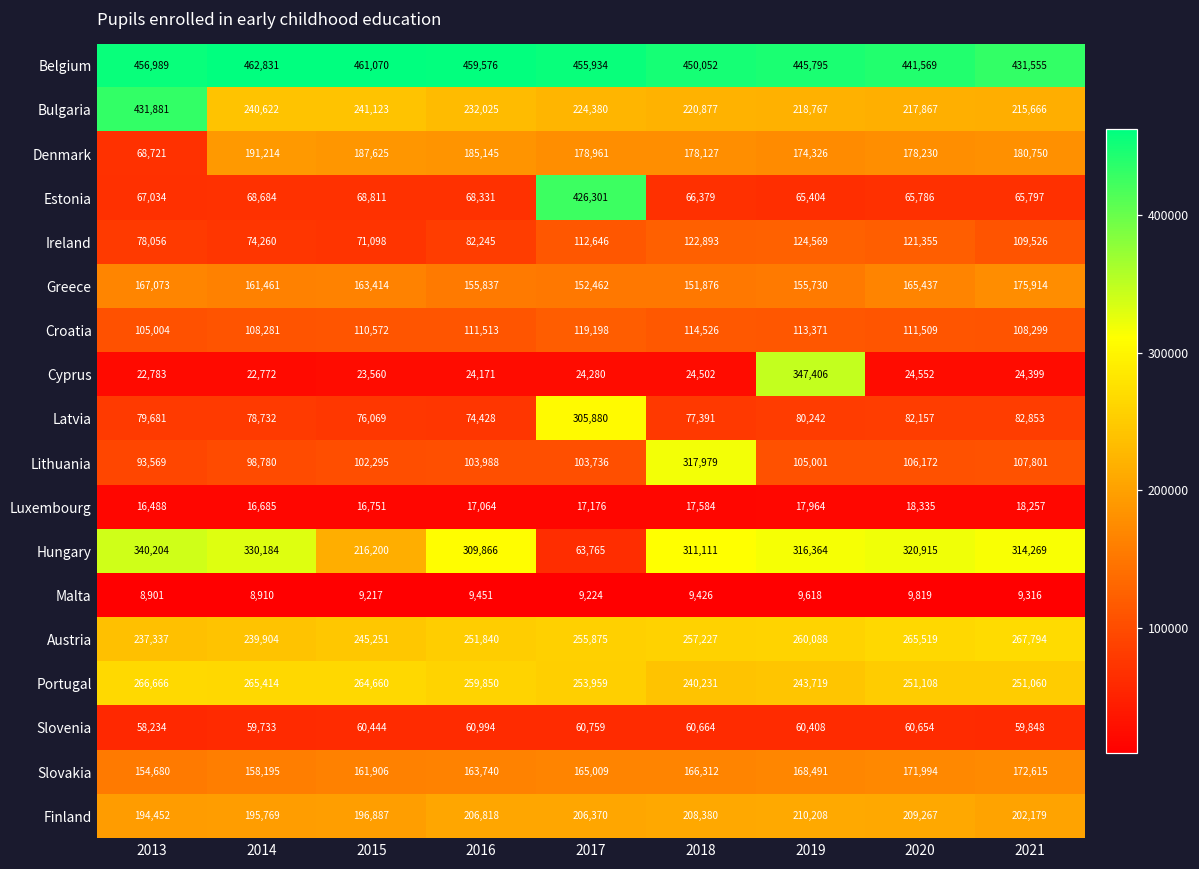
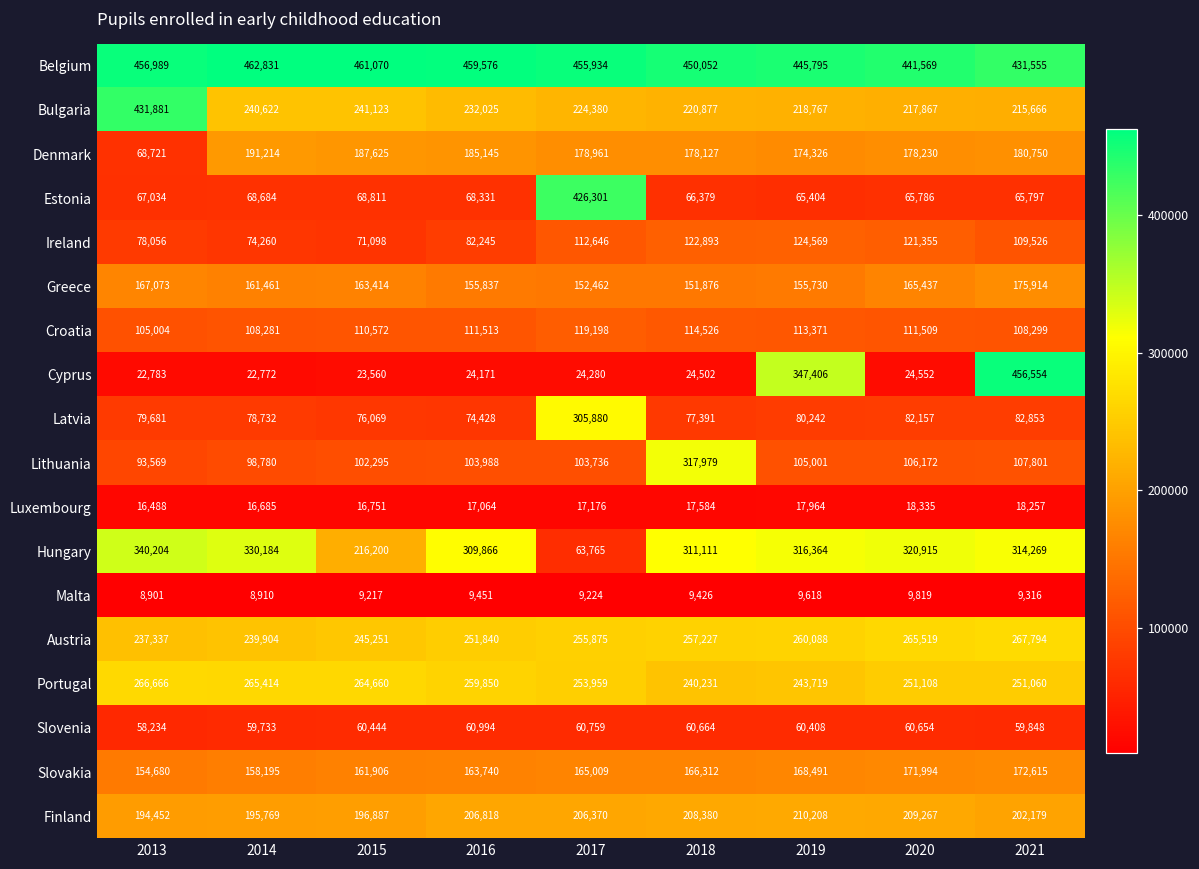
  {
    "Belgium": {
      "2013": "456,989",
      "2014": "462,831",
      "2015": "461,070",
      "2016": "459,576",
      "2017": "455,934",
      "2018": "450,052",
      "2019": "445,795",
      "2020": "441,569",
      "2021": "431,555"
    },
    "Bulgaria": {
      "2013": "431,881",
      "2014": "240,622",
      "2015": "241,123",
      "2016": "232,025",
      "2017": "224,380",
      "2018": "220,877",
      "2019": "218,767",
      "2020": "217,867",
      "2021": "215,666"
    },
    "Denmark": {
      "2013": "68,721",
      "2014": "191,214",
      "2015": "187,625",
      "2016": "185,145",
      "2017": "178,961",
      "2018": "178,127",
      "2019": "174,326",
      "2020": "178,230",
      "2021": "180,750"
    },
    "Estonia": {
      "2013": "67,034",
      "2014": "68,684",
      "2015": "68,811",
      "2016": "68,331",
      "2017": "426,301",
      "2018": "66,379",
      "2019": "65,404",
      "2020": "65,786",
      "2021": "65,797"
    },
    "Ireland": {
      "2013": "78,056",
      "2014": "74,260",
      "2015": "71,098",
      "2016": "82,245",
      "2017": "112,646",
      "2018": "122,893",
      "2019": "124,569",
      "2020": "121,355",
      "2021": "109,526"
    },
    "Greece": {
      "2013": "167,073",
      "2014": "161,461",
      "2015": "163,414",
      "2016": "155,837",
      "2017": "152,462",
      "2018": "151,876",
      "2019": "155,730",
      "2020": "165,437",
      "2021": "175,914"
    },
    "Croatia": {
      "2013": "105,004",
      "2014": "108,281",
      "2015": "110,572",
      "2016": "111,513",
      "2017": "119,198",
      "2018": "114,526",
      "2019": "113,371",
      "2020": "111,509",
      "2021": "108,299"
    },
    "Cyprus": {
      "2013": "22,783",
      "2014": "22,772",
      "2015": "23,560",
      "2016": "24,171",
      "2017": "24,280",
      "2018": "24,502",
      "2019": "347,406",
      "2020": "24,552",
-     "2021": "24,399"
+     "2021": "456,554"
    },
    "Latvia": {
      "2013": "79,681",
      "2014": "78,732",
      "2015": "76,069",
      "2016": "74,428",
      "2017": "305,880",
      "2018": "77,391",
      "2019": "80,242",
      "2020": "82,157",
      "2021": "82,853"
    },
    "Lithuania": {
      "2013": "93,569",
      "2014": "98,780",
      "2015": "102,295",
      "2016": "103,988",
      "2017": "103,736",
      "2018": "317,979",
      "2019": "105,001",
      "2020": "106,172",
      "2021": "107,801"
    },
    "Luxembourg": {
      "2013": "16,488",
      "2014": "16,685",
      "2015": "16,751",
      "2016": "17,064",
      "2017": "17,176",
      "2018": "17,584",
      "2019": "17,964",
      "2020": "18,335",
      "2021": "18,257"
    },
    "Hungary": {
      "2013": "340,204",
      "2014": "330,184",
      "2015": "216,200",
      "2016": "309,866",
      "2017": "63,765",
      "2018": "311,111",
      "2019": "316,364",
      "2020": "320,915",
      "2021": "314,269"
    },
    "Malta": {
      "2013": "8,901",
      "2014": "8,910",
      "2015": "9,217",
      "2016": "9,451",
      "2017": "9,224",
      "2018": "9,426",
      "2019": "9,618",
      "2020": "9,819",
      "2021": "9,316"
    },
    "Austria": {
      "2013": "237,337",
      "2014": "239,904",
      "2015": "245,251",
      "2016": "251,840",
      "2017": "255,875",
      "2018": "257,227",
      "2019": "260,088",
      "2020": "265,519",
      "2021": "267,794"
    },
    "Portugal": {
      "2013": "266,666",
      "2014": "265,414",
      "2015": "264,660",
      "2016": "259,850",
      "2017": "253,959",
      "2018": "240,231",
      "2019": "243,719",
      "2020": "251,108",
      "2021": "251,060"
    },
    "Slovenia": {
      "2013": "58,234",
      "2014": "59,733",
      "2015": "60,444",
      "2016": "60,994",
      "2017": "60,759",
      "2018": "60,664",
      "2019": "60,408",
      "2020": "60,654",
      "2021": "59,848"
    },
    "Slovakia": {
      "2013": "154,680",
      "2014": "158,195",
      "2015": "161,906",
      "2016": "163,740",
      "2017": "165,009",
      "2018": "166,312",
      "2019": "168,491",
      "2020": "171,994",
      "2021": "172,615"
    },
    "Finland": {
      "2013": "194,452",
      "2014": "195,769",
      "2015": "196,887",
      "2016": "206,818",
      "2017": "206,370",
      "2018": "208,380",
      "2019": "210,208",
      "2020": "209,267",
      "2021": "202,179"
    }
  }
